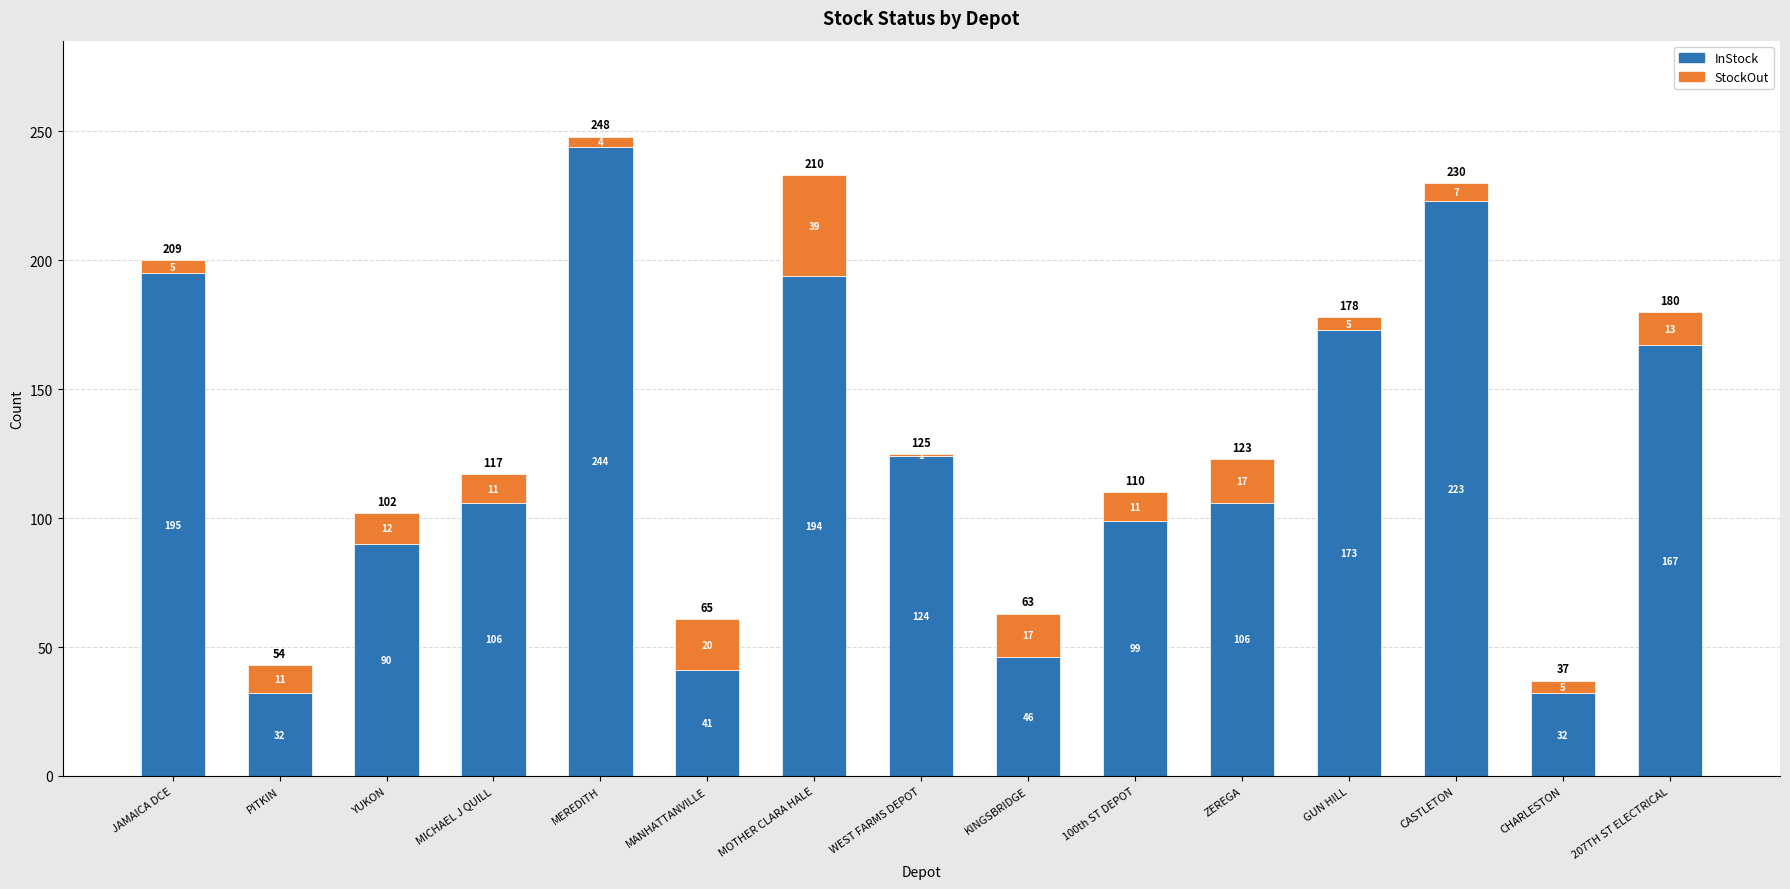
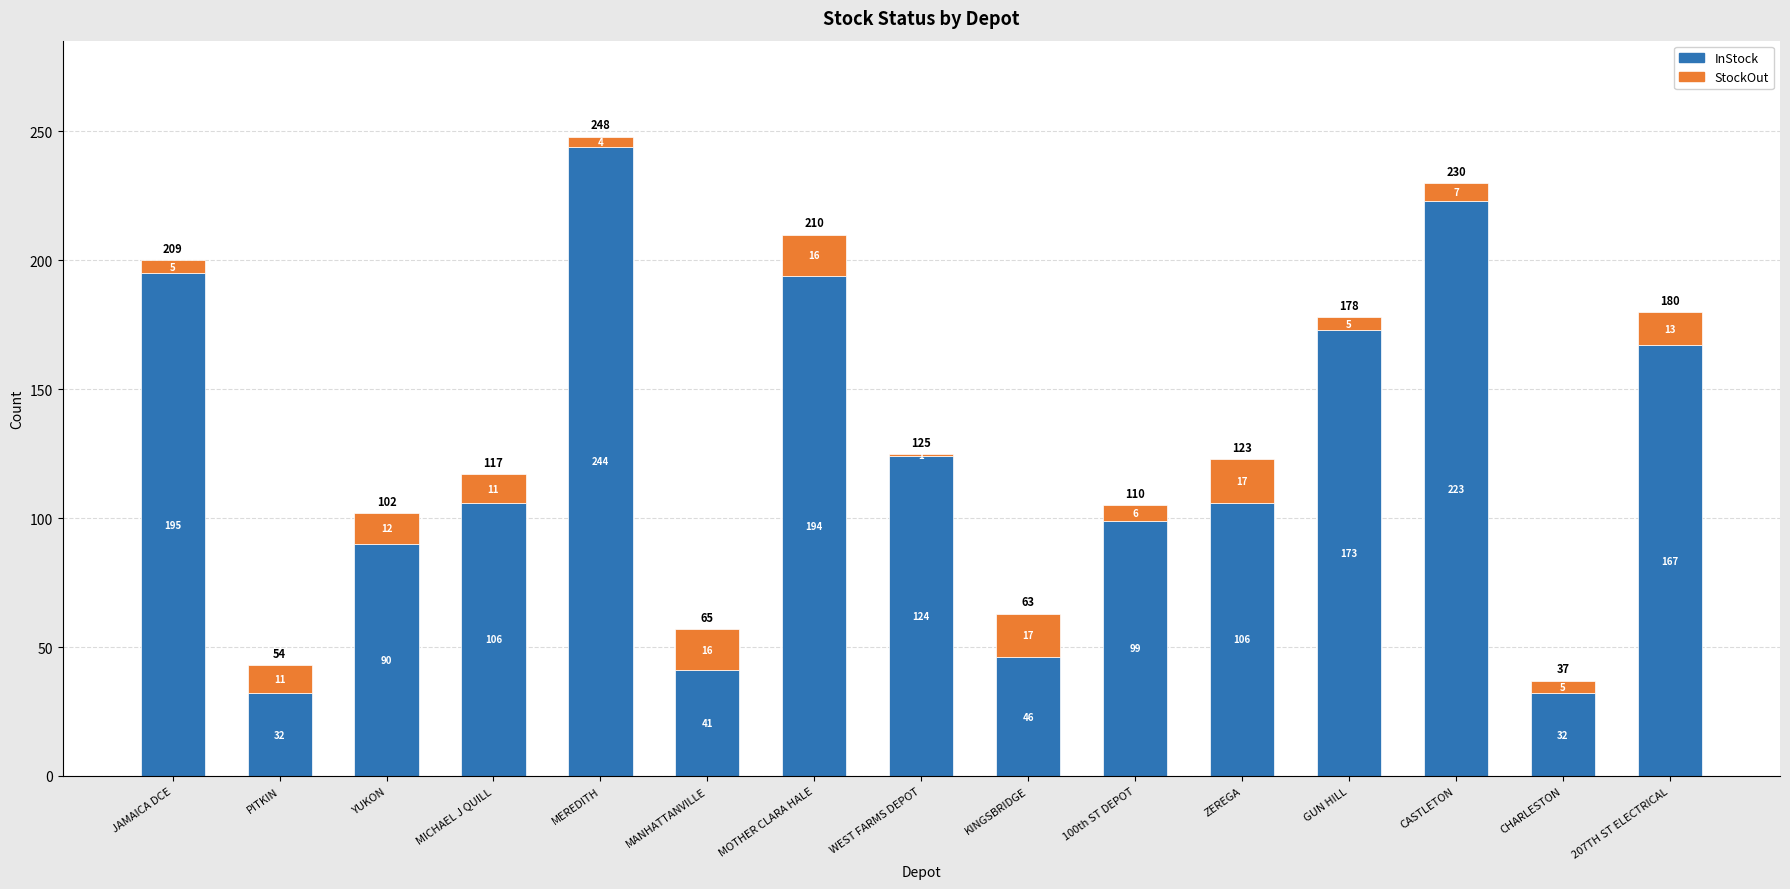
  {
    "InStock": {
      "JAMAICA DCE": 195,
      "PITKIN": 32,
      "YUKON": 90,
      "MICHAEL J QUILL": 106,
      "MEREDITH": 244,
      "MANHATTANVILLE": 41,
      "MOTHER CLARA HALE": 194,
      "WEST FARMS DEPOT": 124,
      "KINGSBRIDGE": 46,
      "100th ST DEPOT": 99,
      "ZEREGA": 106,
      "GUN HILL": 173,
      "CASTLETON": 223,
      "CHARLESTON": 32,
      "207TH ST ELECTRICAL": 167
    },
    "StockOut": {
      "JAMAICA DCE": 5,
      "PITKIN": 11,
      "YUKON": 12,
      "MICHAEL J QUILL": 11,
      "MEREDITH": 4,
-     "MANHATTANVILLE": 20,
-     "MOTHER CLARA HALE": 39,
+     "MANHATTANVILLE": 16,
+     "MOTHER CLARA HALE": 16,
      "KINGSBRIDGE": 17,
-     "100th ST DEPOT": 11,
+     "100th ST DEPOT": 6,
      "ZEREGA": 17,
      "GUN HILL": 5,
      "CASTLETON": 7,
      "CHARLESTON": 5,
      "207TH ST ELECTRICAL": 13
    }
  }
